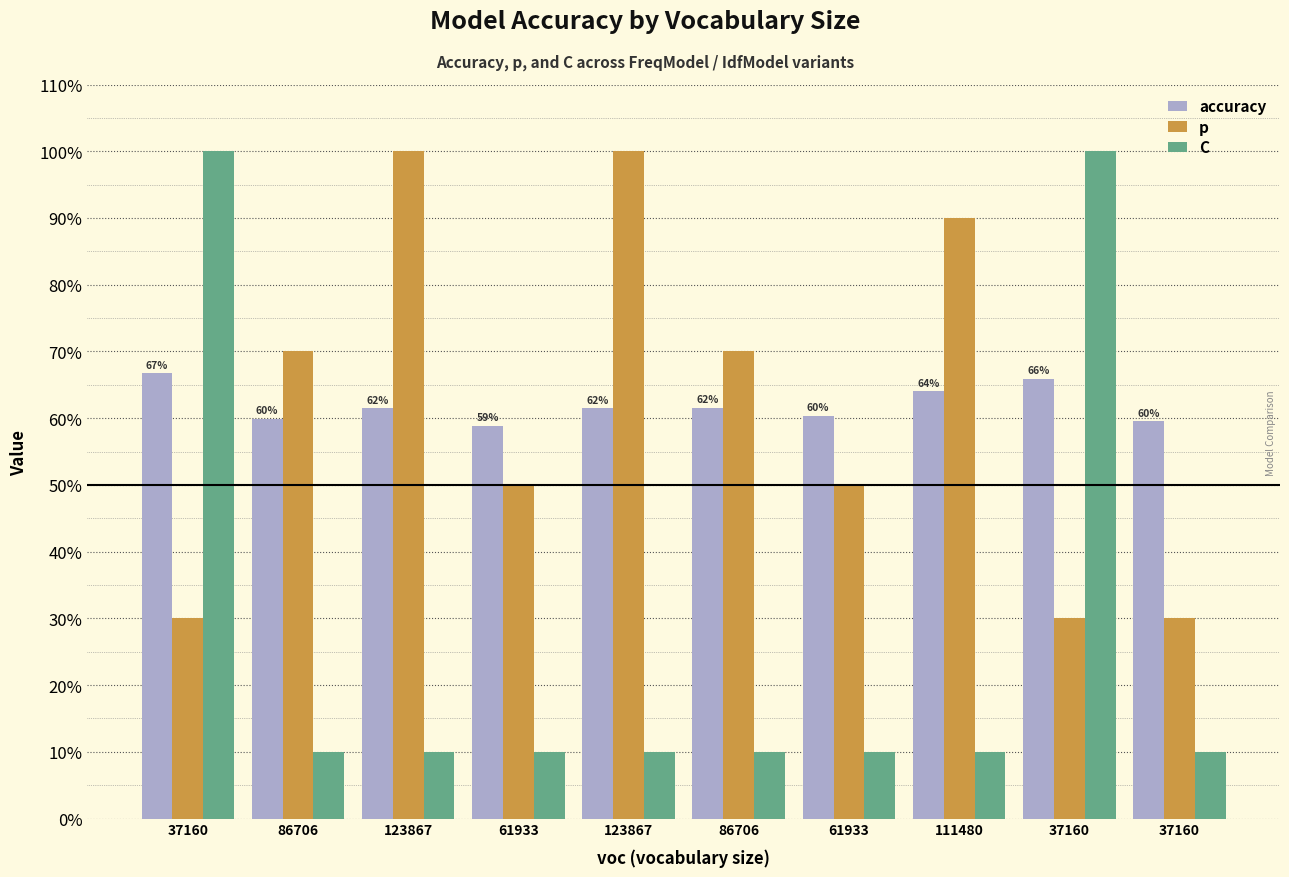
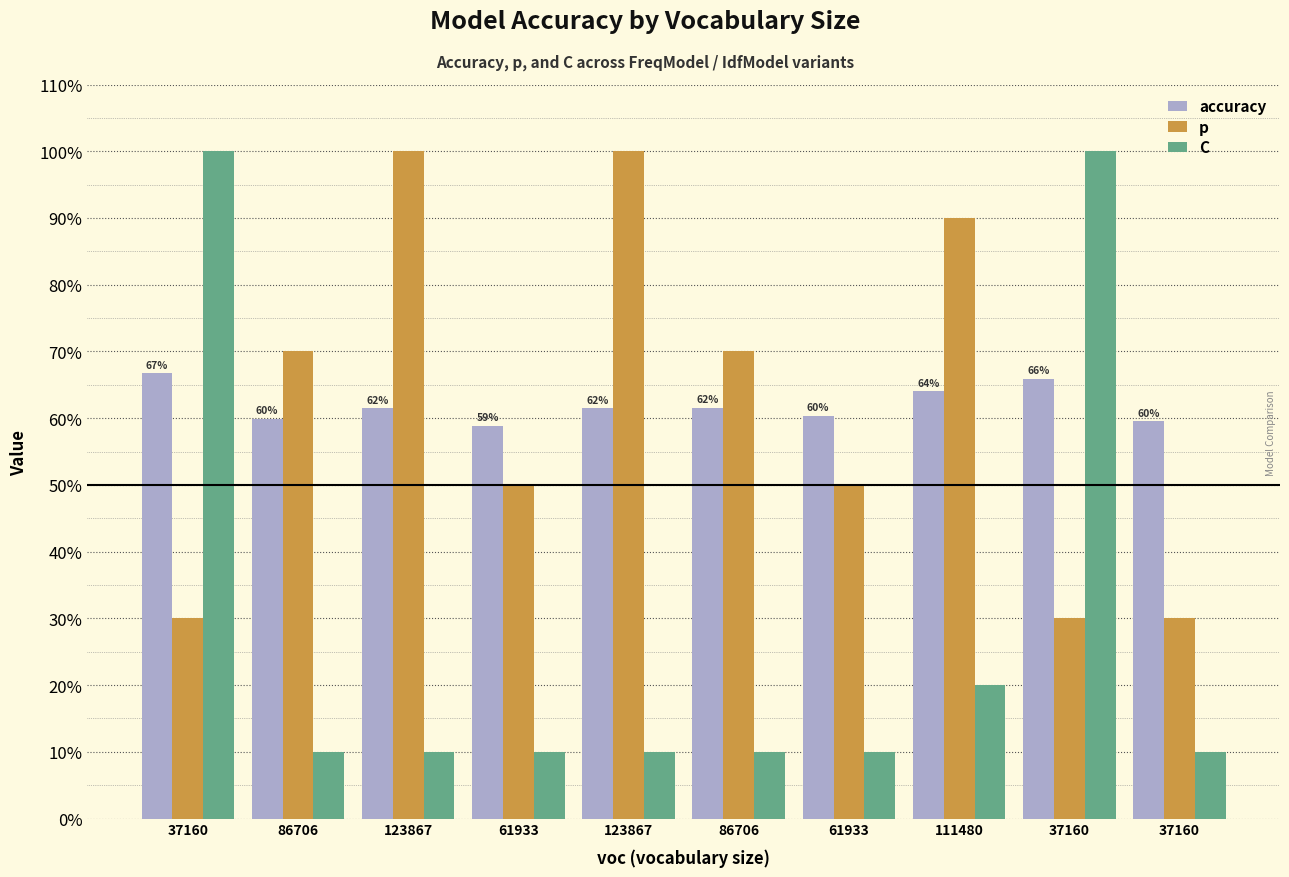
  {
    "accuracy": {
      "111480": "64%"
    },
    "p": {
      "111480": "90%"
    },
    "C": {
-     "111480": "10%"
+     "111480": "20%"
    }
  }
